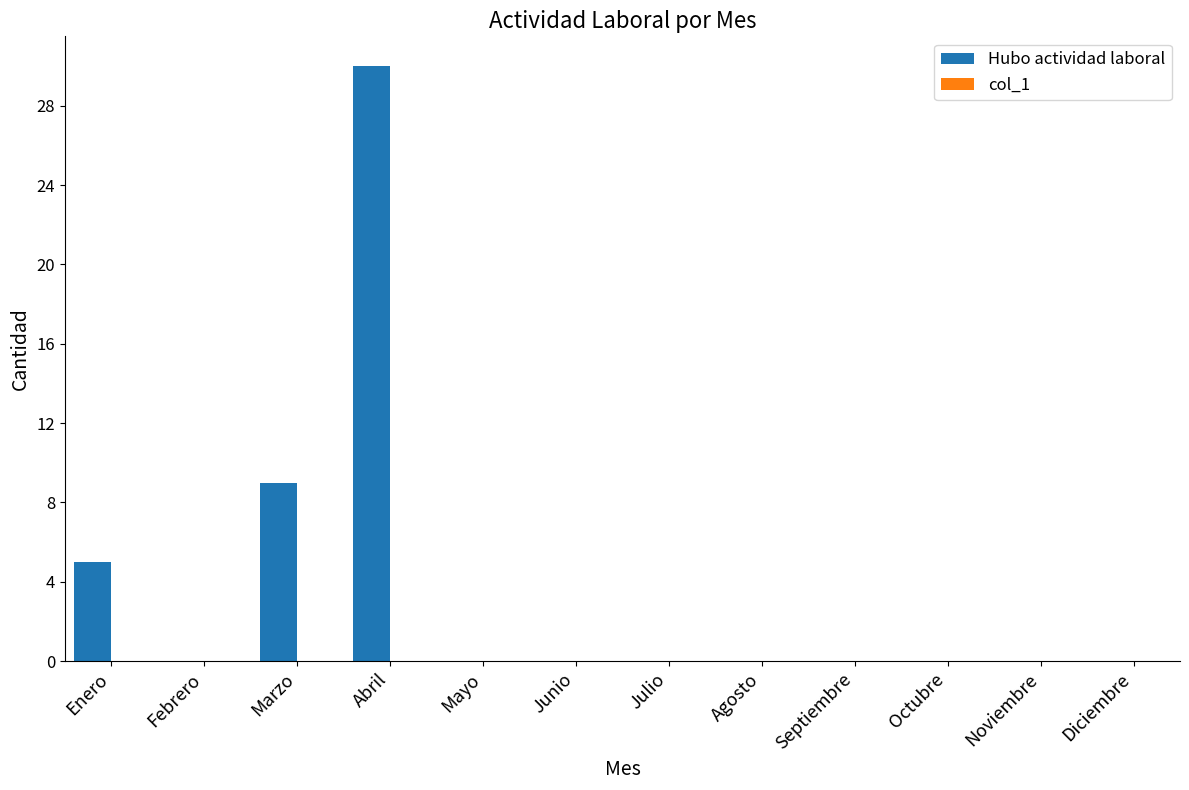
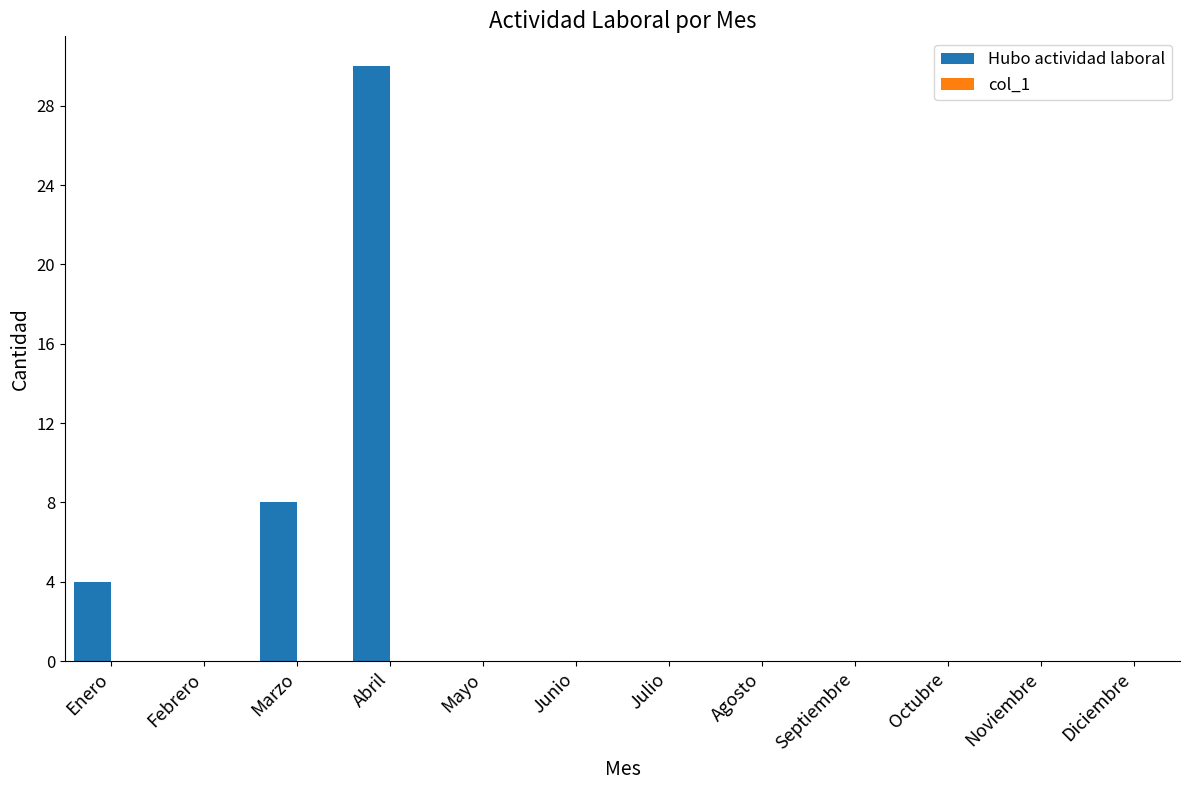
  {
    "Hubo actividad laboral": {
-     "Enero": 5,
+     "Enero": 4,
      "Febrero": 0,
-     "Marzo": 9,
+     "Marzo": 8,
      "Abril": 30,
      "Mayo": 0,
      "Junio": 0,
      "Julio": 0,
      "Agosto": 0,
      "Septiembre": 0,
      "Octubre": 0,
      "Noviembre": 0,
      "Diciembre": 0
    },
    "col_1": {
      "Enero": 0,
      "Febrero": 0,
      "Marzo": 0,
      "Abril": 0,
      "Mayo": 0,
      "Junio": 0,
      "Julio": 0,
      "Agosto": 0,
      "Septiembre": 0,
      "Octubre": 0,
      "Noviembre": 0,
      "Diciembre": 0
    }
  }
